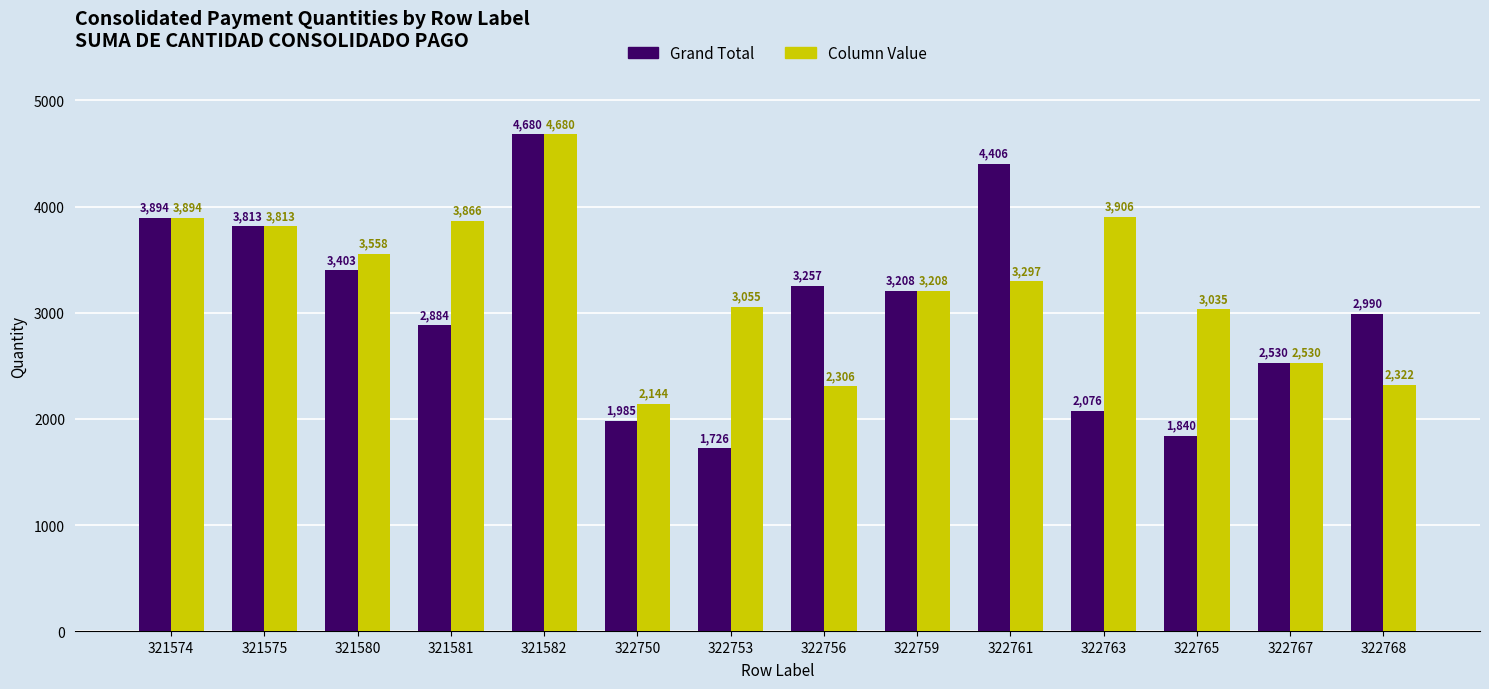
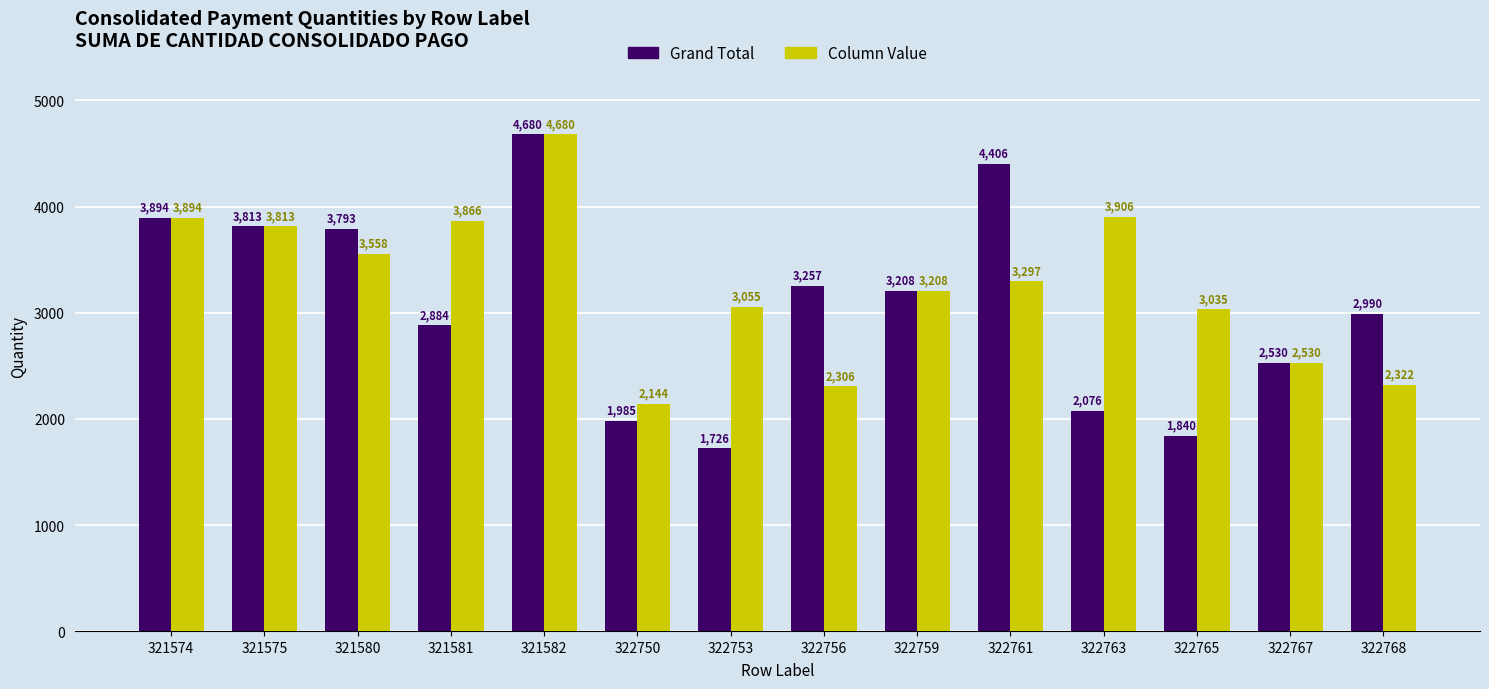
  {
    "Grand Total": {
      "321574": "3,894",
      "321575": "3,813",
-     "321580": "3,403",
+     "321580": "3,793",
      "321581": "2,884",
      "321582": "4,680",
      "322750": "1,985",
      "322753": "1,726",
      "322756": "3,257",
      "322759": "3,208",
      "322761": "4,406",
      "322763": "2,076",
      "322765": "1,840",
      "322767": "2,530",
      "322768": "2,990"
    },
    "Column Value": {
      "321574": "3,894",
      "321575": "3,813",
      "321580": "3,558",
      "321581": "3,866",
      "321582": "4,680",
      "322750": "2,144",
      "322753": "3,055",
      "322756": "2,306",
      "322759": "3,208",
      "322761": "3,297",
      "322763": "3,906",
      "322765": "3,035",
      "322767": "2,530",
      "322768": "2,322"
    }
  }
